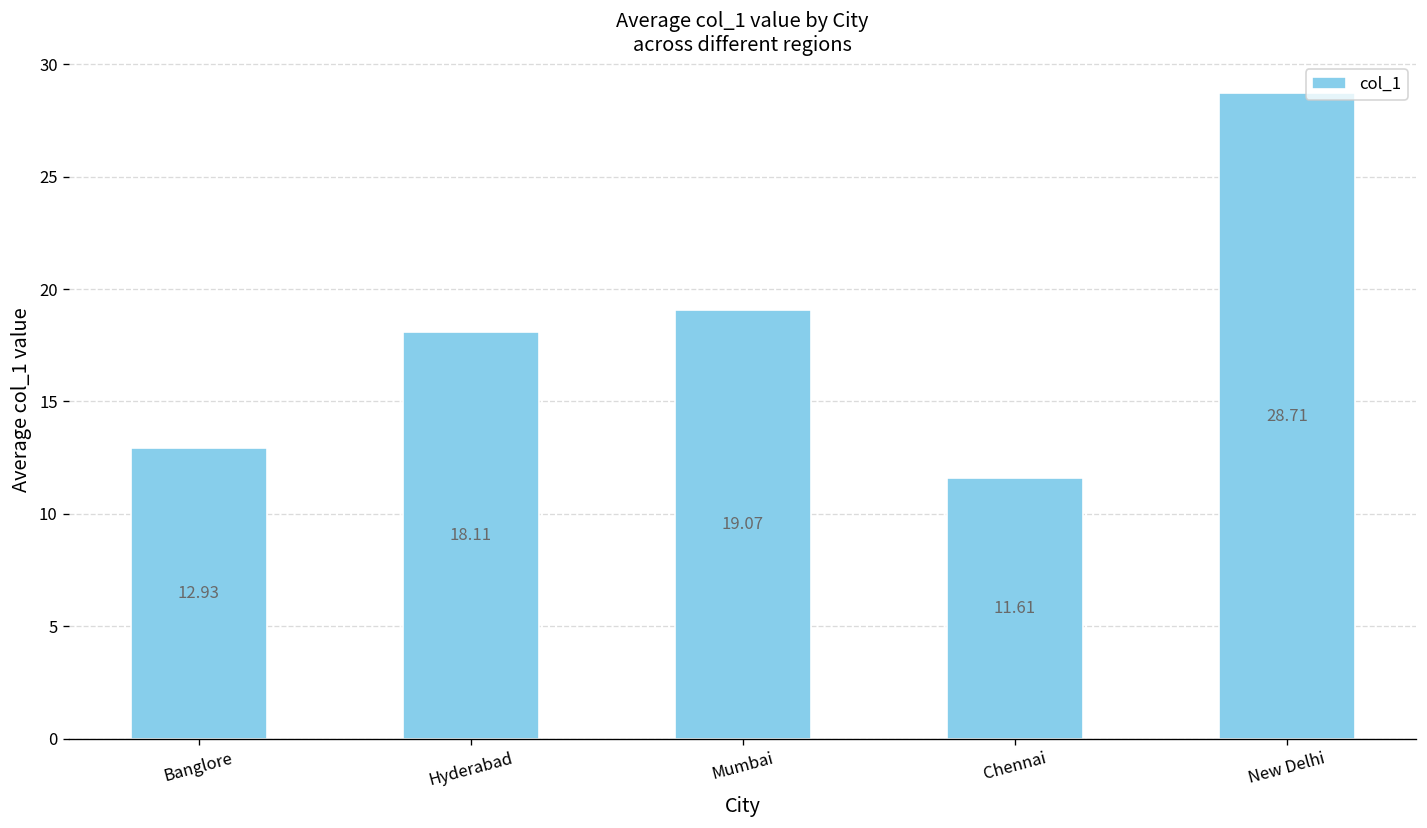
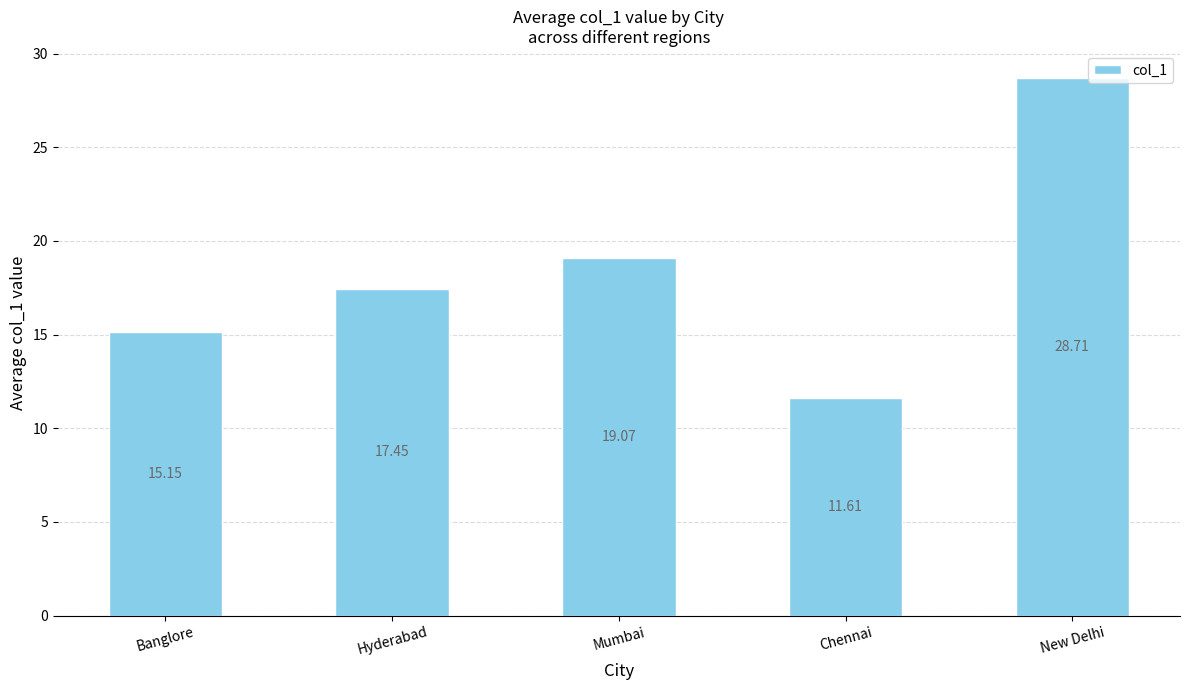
  {
-   "Banglore": 12.93,
-   "Hyderabad": 18.11,
+   "Banglore": 15.15,
+   "Hyderabad": 17.45,
    "Mumbai": 19.07,
    "Chennai": 11.61,
    "New Delhi": 28.71
  }
